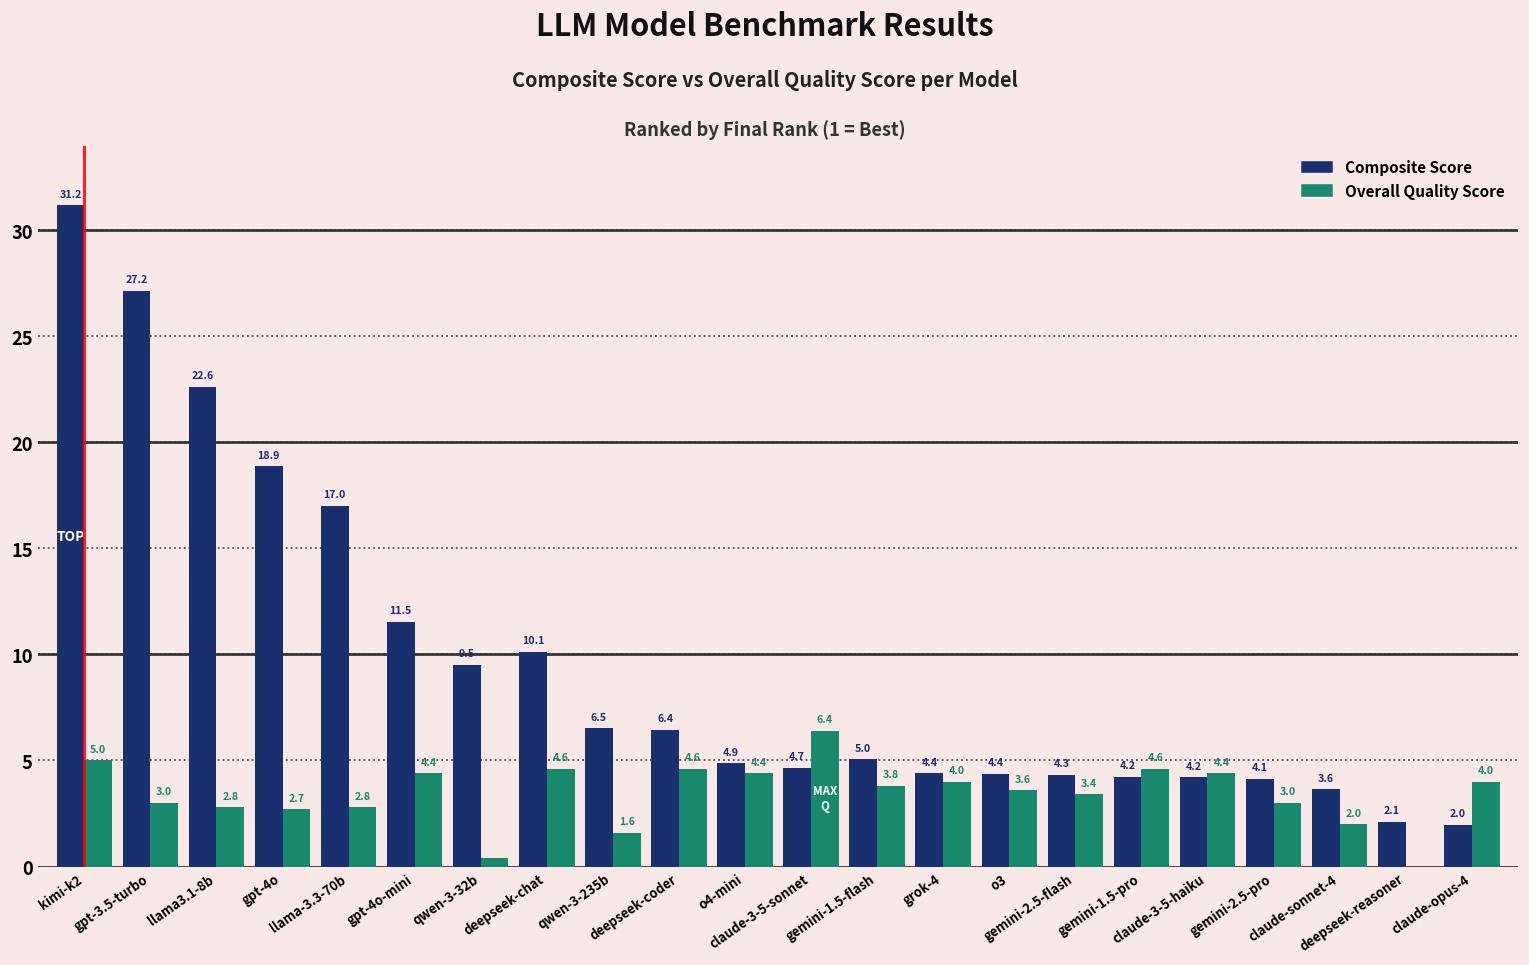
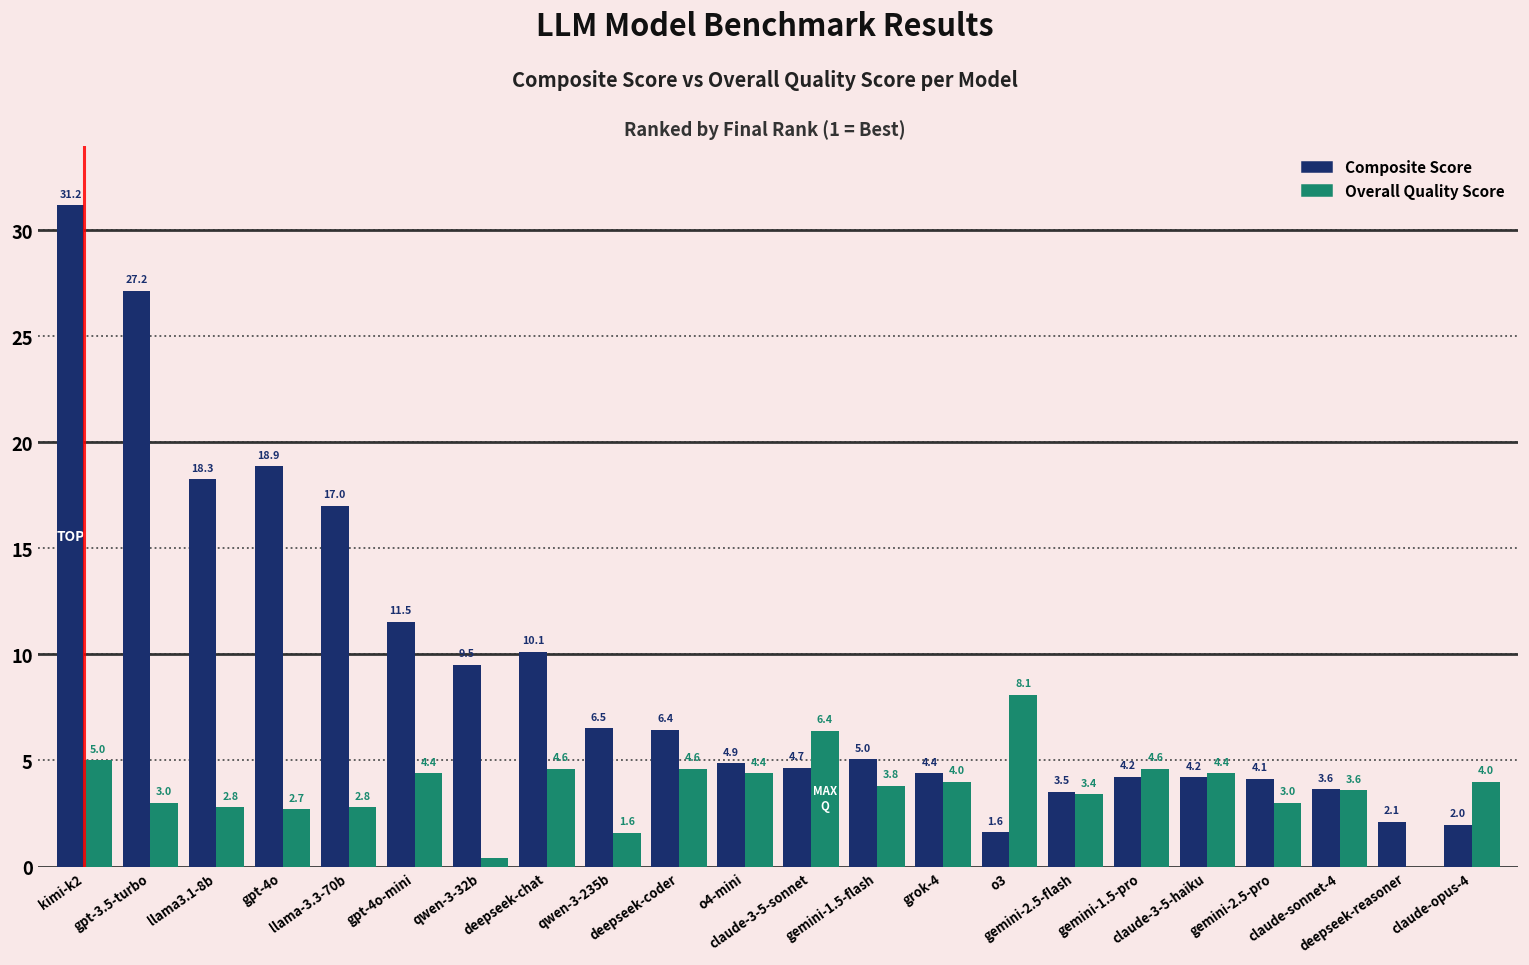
  {
    "Composite Score": {
      "kimi-k2": 31.2,
      "gpt-3.5-turbo": 27.2,
-     "llama3.1-8b": 22.6,
+     "llama3.1-8b": 18.3,
      "gpt-4o": 18.9,
      "llama-3.3-70b": 17.0,
      "gpt-4o-mini": 11.5,
      "qwen-3-32b": 9.5,
      "deepseek-chat": 10.1,
      "qwen-3-235b": 6.5,
      "deepseek-coder": 6.4,
      "o4-mini": 4.9,
      "claude-3-5-sonnet": 4.7,
      "gemini-1.5-flash": 5.0,
      "grok-4": 4.4,
-     "o3": 4.4,
-     "gemini-2.5-flash": 4.3,
+     "o3": 1.6,
+     "gemini-2.5-flash": 3.5,
      "gemini-1.5-pro": 4.2,
      "claude-3-5-haiku": 4.2,
      "gemini-2.5-pro": 4.1,
      "claude-sonnet-4": 3.6,
      "deepseek-reasoner": 2.1,
      "claude-opus-4": 2.0
    },
    "Overall Quality Score": {
      "kimi-k2": 5.0,
      "gpt-3.5-turbo": 3.0,
      "llama3.1-8b": 2.8,
      "gpt-4o": 2.7,
      "llama-3.3-70b": 2.8,
      "gpt-4o-mini": 4.4,
      "deepseek-chat": 4.6,
      "qwen-3-235b": 1.6,
      "deepseek-coder": 4.6,
      "o4-mini": 4.4,
      "claude-3-5-sonnet": 6.4,
      "gemini-1.5-flash": 3.8,
      "grok-4": 4.0,
-     "o3": 3.6,
+     "o3": 8.1,
      "gemini-2.5-flash": 3.4,
      "gemini-1.5-pro": 4.6,
      "claude-3-5-haiku": 4.4,
      "gemini-2.5-pro": 3.0,
-     "claude-sonnet-4": 2.0,
+     "claude-sonnet-4": 3.6,
      "claude-opus-4": 4.0
    }
  }
